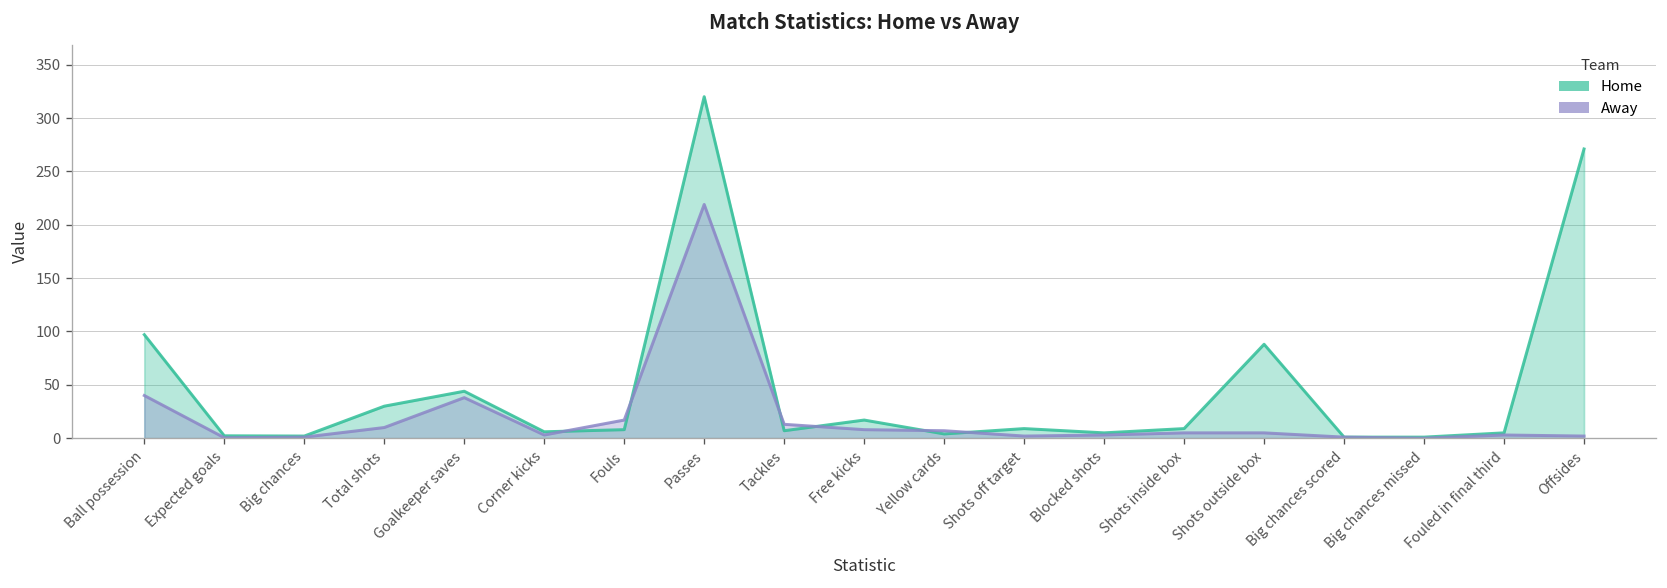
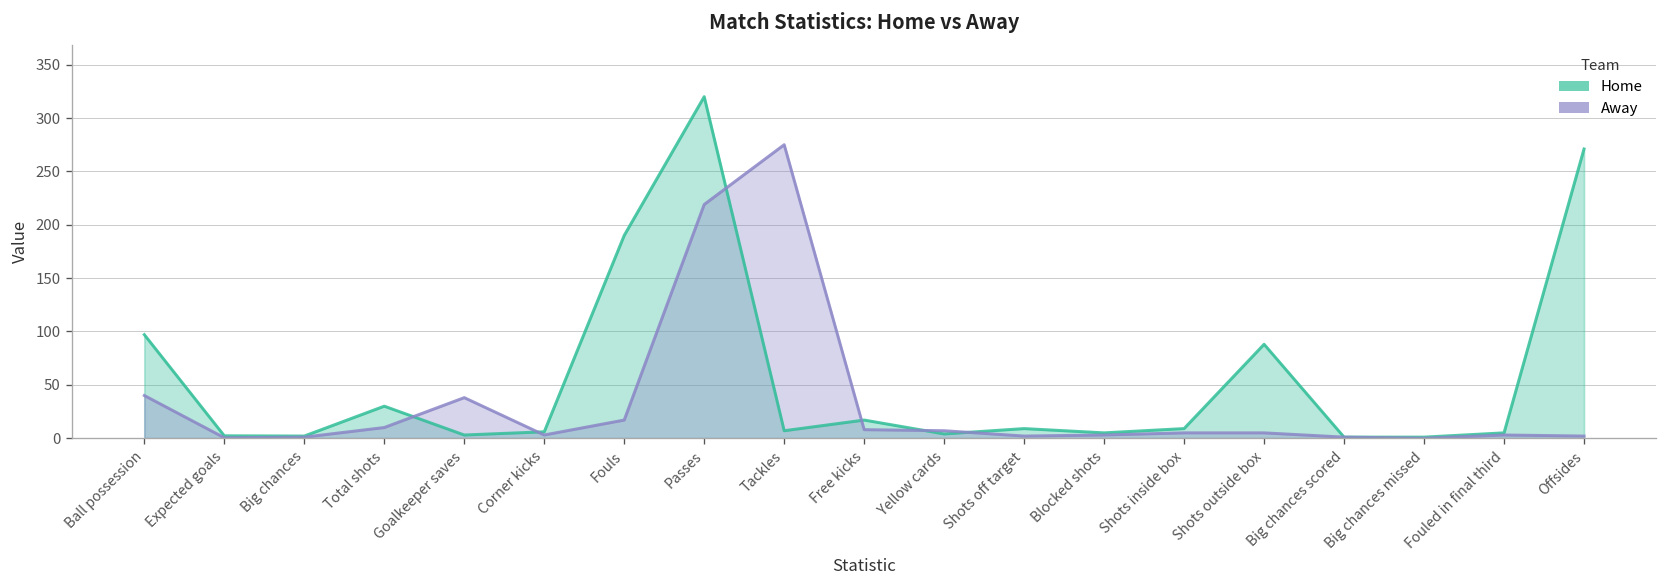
  {
    "Home": {
      "Ball possession": 100,
      "Total shots": 30,
-     "Goalkeeper saves": 40,
+     "Goalkeeper saves": 0,
      "Corner kicks": 10,
-     "Fouls": 10,
+     "Fouls": 190,
      "Passes": 320,
      "Tackles": 10,
      "Free kicks": 20,
      "Yellow cards": 0,
      "Shots off target": 10,
      "Shots inside box": 10,
      "Shots outside box": 90,
      "Offsides": 270
    },
    "Away": {
      "Ball possession": 40,
      "Total shots": 10,
      "Goalkeeper saves": 40,
      "Corner kicks": 0,
      "Fouls": 20,
      "Passes": 220,
-     "Tackles": 10,
+     "Tackles": 280,
      "Free kicks": 10,
      "Yellow cards": 10,
      "Shots off target": 0,
      "Shots inside box": 10,
      "Shots outside box": 10,
      "Offsides": 0
    }
  }
